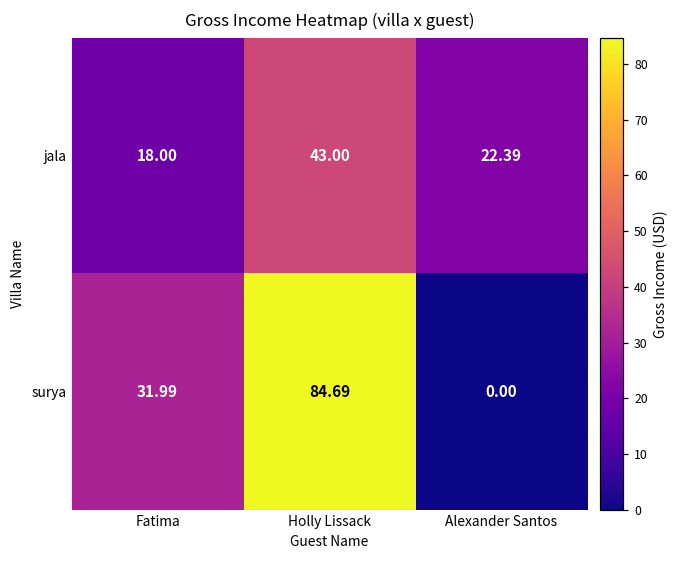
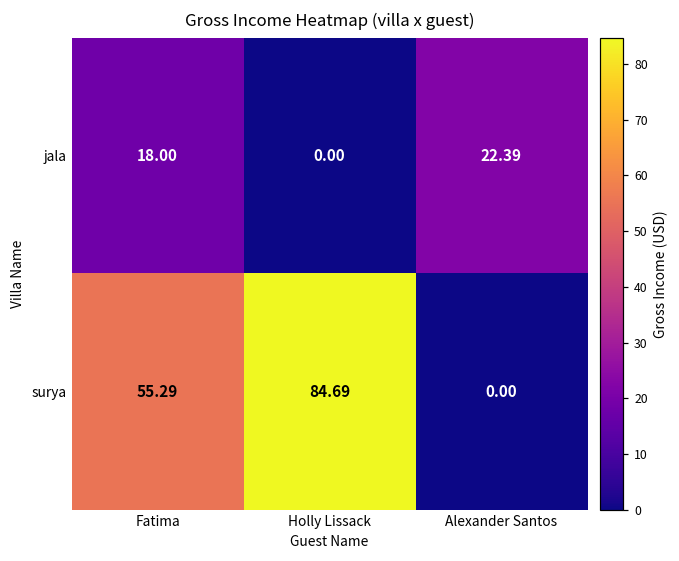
  {
    "jala": {
      "Fatima": 18.00,
-     "Holly Lissack": 43.00,
+     "Holly Lissack": 0.00,
      "Alexander Santos": 22.39
    },
    "surya": {
-     "Fatima": 31.99,
+     "Fatima": 55.29,
      "Holly Lissack": 84.69,
      "Alexander Santos": 0.00
    }
  }
